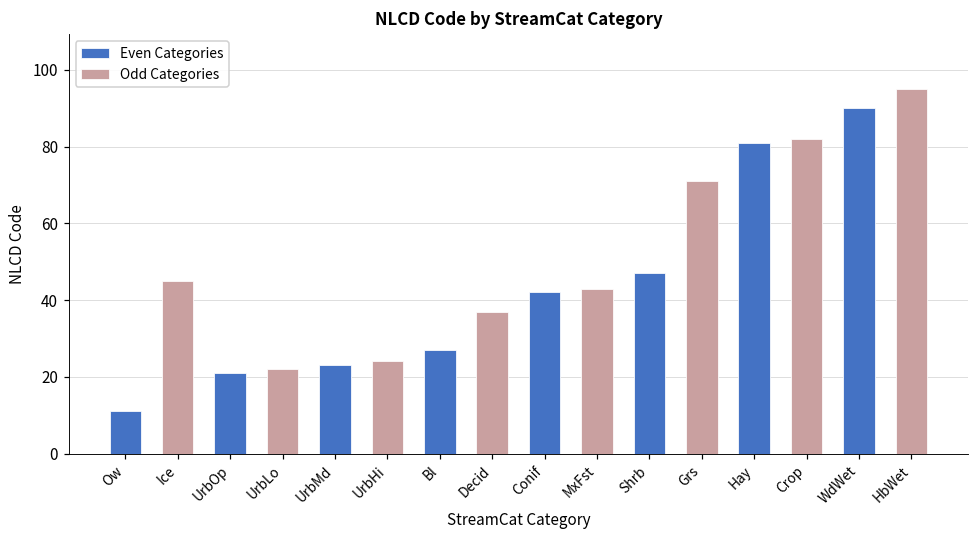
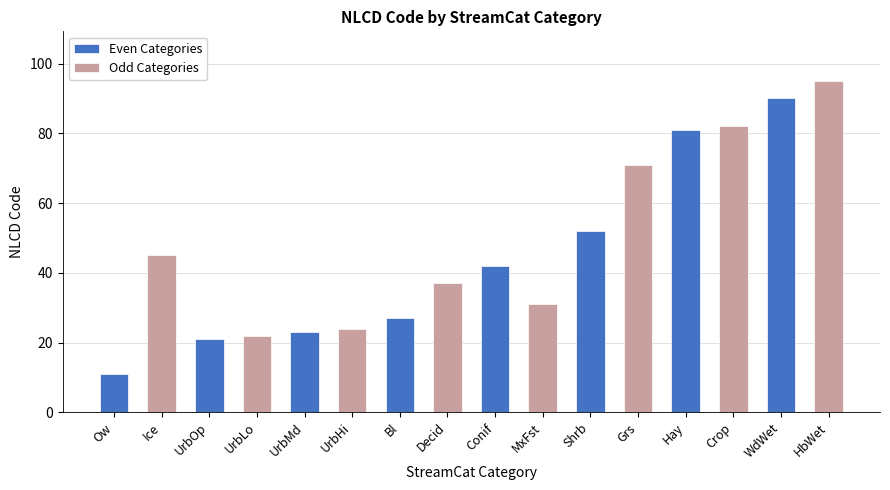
  {
    "Even Categories": {
      "Ow": 11,
      "UrbOp": 21,
      "UrbMd": 23,
      "Bl": 27,
      "Conif": 42,
-     "Shrb": 47,
+     "Shrb": 52,
      "Hay": 81,
      "WdWet": 90
    },
    "Odd Categories": {
      "Ice": 45,
      "UrbLo": 22,
      "UrbHi": 24,
      "Decid": 37,
-     "MxFst": 43,
+     "MxFst": 31,
      "Grs": 71,
      "Crop": 82,
      "HbWet": 95
    }
  }
